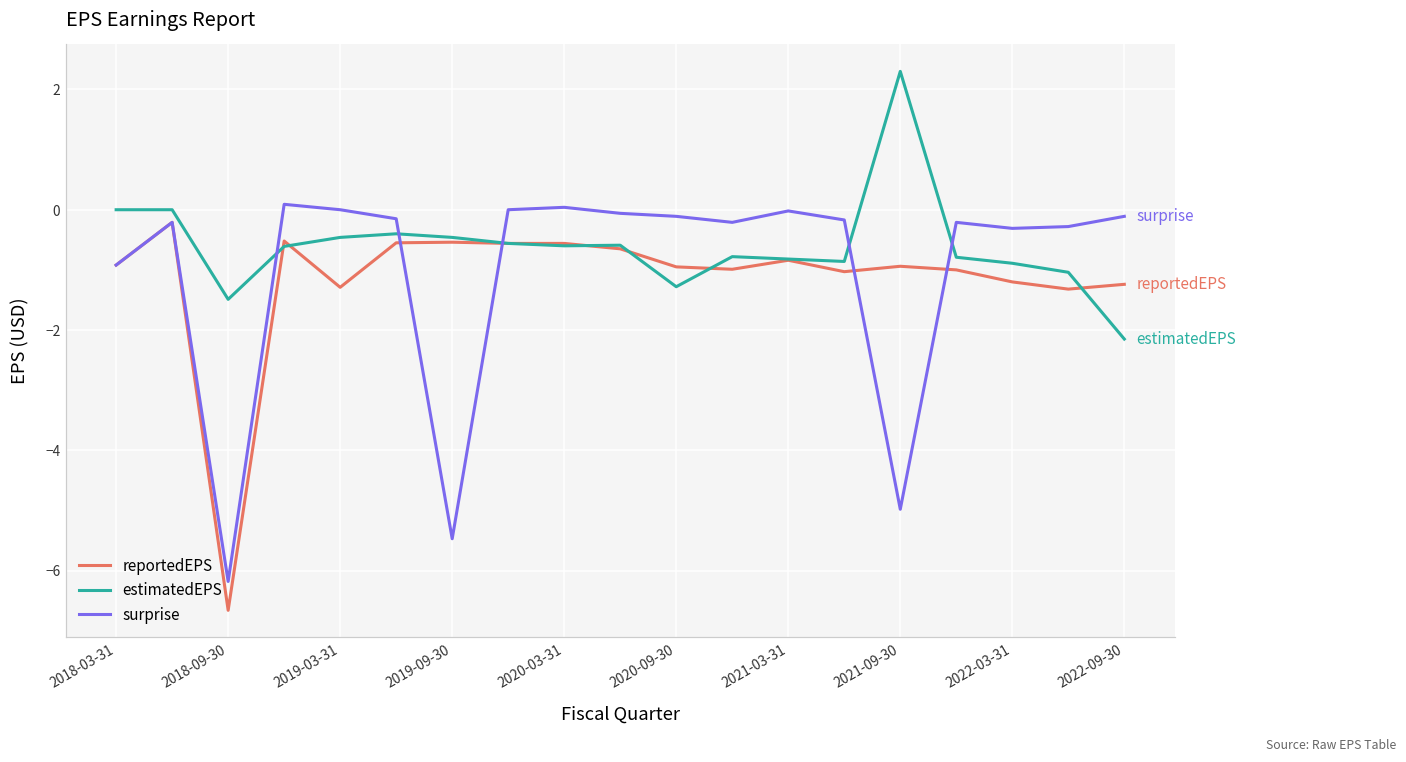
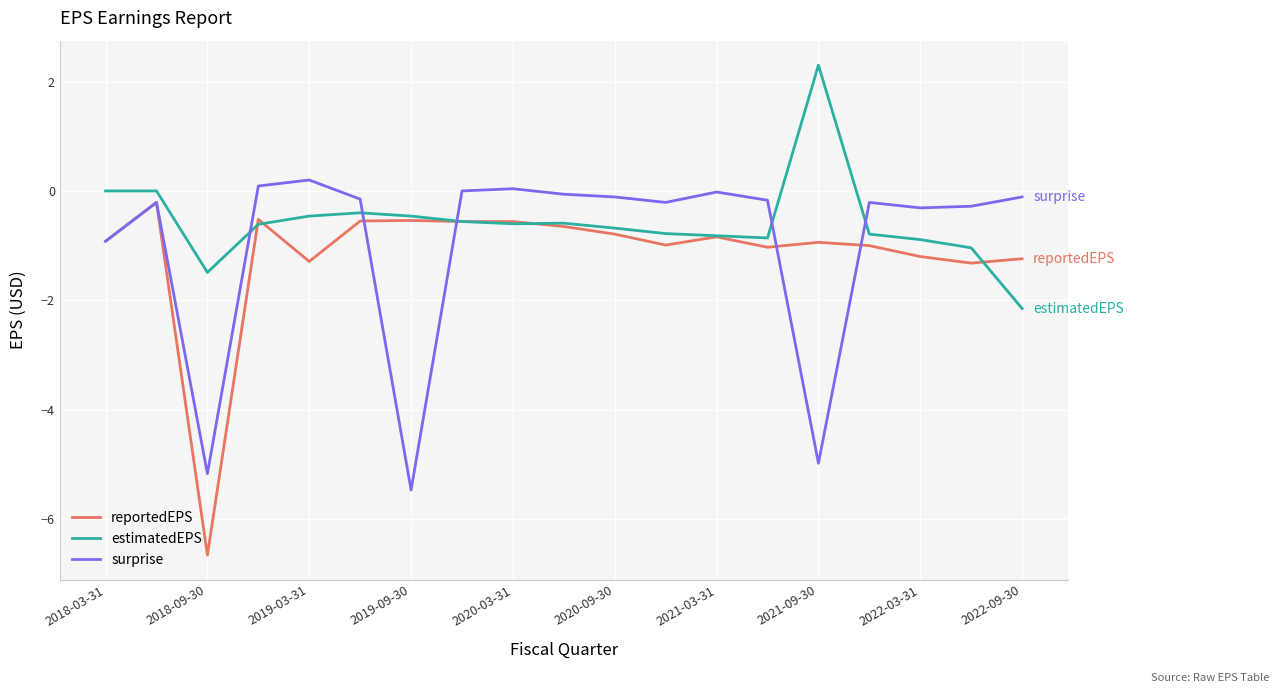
  {
    "reportedEPS": {
      "2018-09-30": -6.7,
      "2019-03-31": -1.3,
      "2019-09-30": -0.5,
-     "2020-09-30": -1.0,
+     "2020-09-30": -0.8,
      "2021-09-30": -0.9,
      "2022-03-31": -1.2,
      "2022-09-30": -1.2
    },
    "estimatedEPS": {
      "2018-03-31": 0.0,
      "2018-09-30": -1.5,
      "2019-03-31": -0.5,
      "2019-09-30": -0.5,
-     "2020-09-30": -1.3,
+     "2020-09-30": -0.7,
      "2021-09-30": 2.3,
      "2022-03-31": -0.9,
      "2022-09-30": -2.2
    },
    "surprise": {
-     "2018-09-30": -6.2,
-     "2019-03-31": 0.0,
+     "2018-09-30": -5.2,
+     "2019-03-31": 0.2,
      "2019-09-30": -5.5,
      "2020-03-31": 0.0,
      "2020-09-30": -0.1,
      "2021-03-31": 0.0,
      "2021-09-30": -5.0,
      "2022-03-31": -0.3,
      "2022-09-30": -0.1
    }
  }
